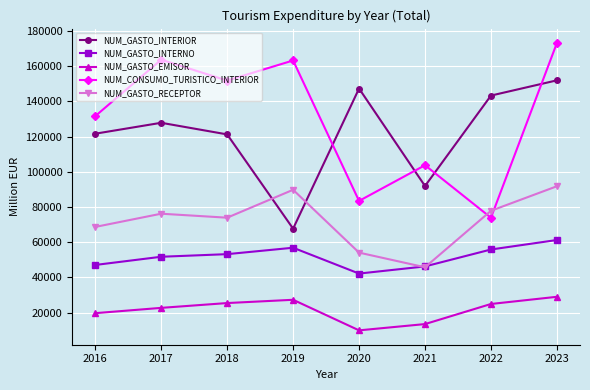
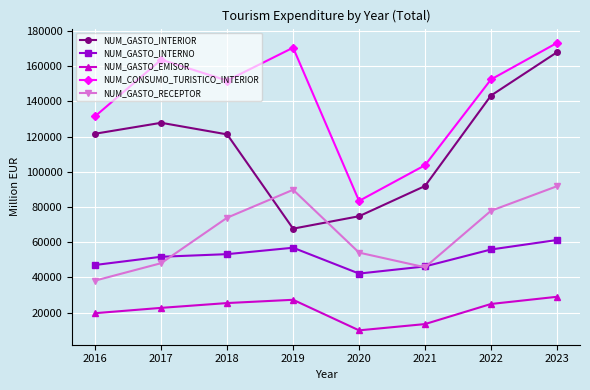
  {
    "NUM_GASTO_INTERIOR": {
      "2016": 122000,
      "2017": 128000,
      "2018": 121000,
      "2019": 68000,
-     "2020": 147000,
+     "2020": 75000,
      "2021": 92000,
      "2022": 143000,
-     "2023": 152000
+     "2023": 168000
    },
    "NUM_CONSUMO_TURISTICO_INTERIOR": {
      "2016": 132000,
-     "2019": 163000,
+     "2019": 171000,
      "2020": 83000,
      "2021": 104000,
-     "2022": 74000,
+     "2022": 153000,
      "2023": 173000
    },
    "NUM_GASTO_RECEPTOR": {
-     "2016": 69000,
-     "2017": 76000,
+     "2016": 38000,
+     "2017": 48000,
      "2018": 74000,
      "2019": 90000,
      "2020": 54000,
      "2022": 78000,
      "2023": 92000
    }
  }
